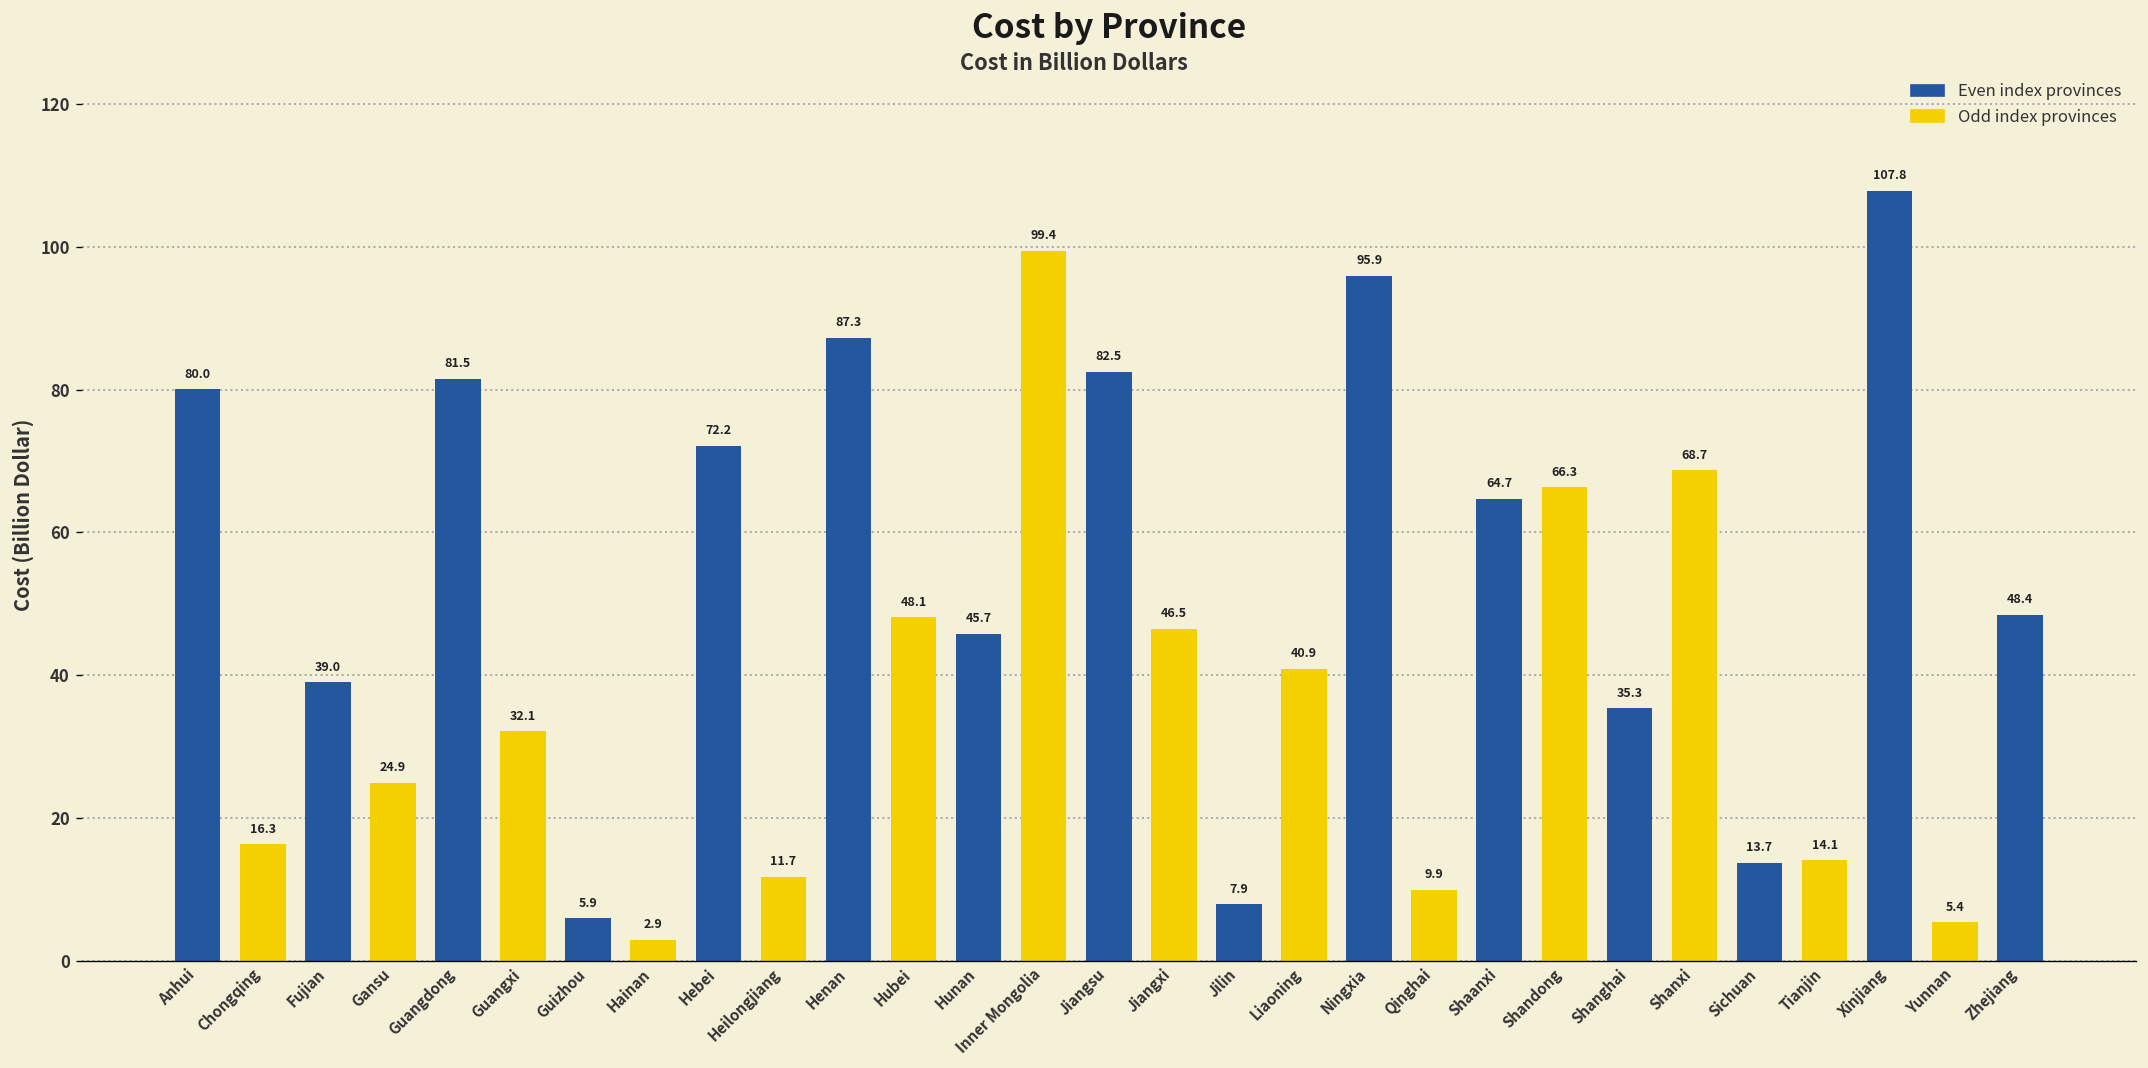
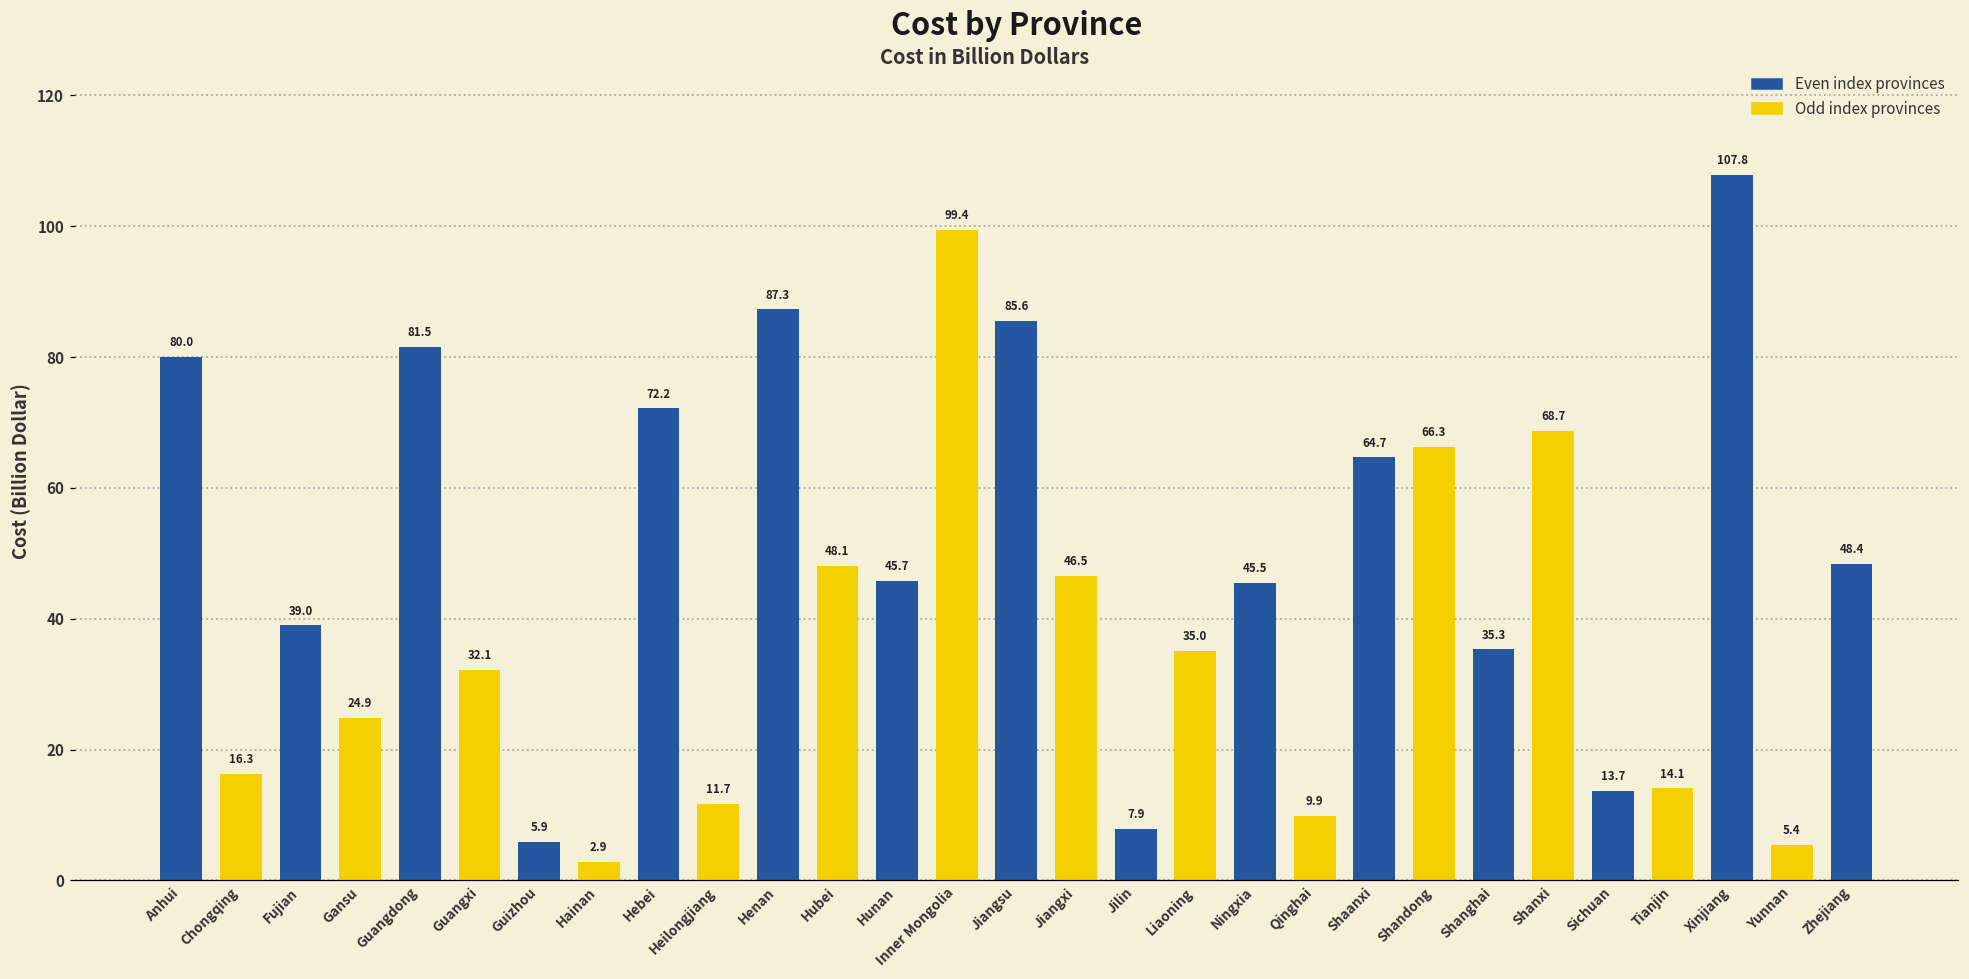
  {
    "Anhui": 80.0,
    "Chongqing": 16.3,
    "Fujian": 39.0,
    "Gansu": 24.9,
    "Guangdong": 81.5,
    "Guangxi": 32.1,
    "Guizhou": 5.9,
    "Hainan": 2.9,
    "Hebei": 72.2,
    "Heilongjiang": 11.7,
    "Henan": 87.3,
    "Hubei": 48.1,
    "Hunan": 45.7,
    "Inner Mongolia": 99.4,
-   "Jiangsu": 82.5,
+   "Jiangsu": 85.6,
    "Jiangxi": 46.5,
    "Jilin": 7.9,
-   "Liaoning": 40.9,
-   "Ningxia": 95.9,
+   "Liaoning": 35.0,
+   "Ningxia": 45.5,
    "Qinghai": 9.9,
    "Shaanxi": 64.7,
    "Shandong": 66.3,
    "Shanghai": 35.3,
    "Shanxi": 68.7,
    "Sichuan": 13.7,
    "Tianjin": 14.1,
    "Xinjiang": 107.8,
    "Yunnan": 5.4,
    "Zhejiang": 48.4
  }
